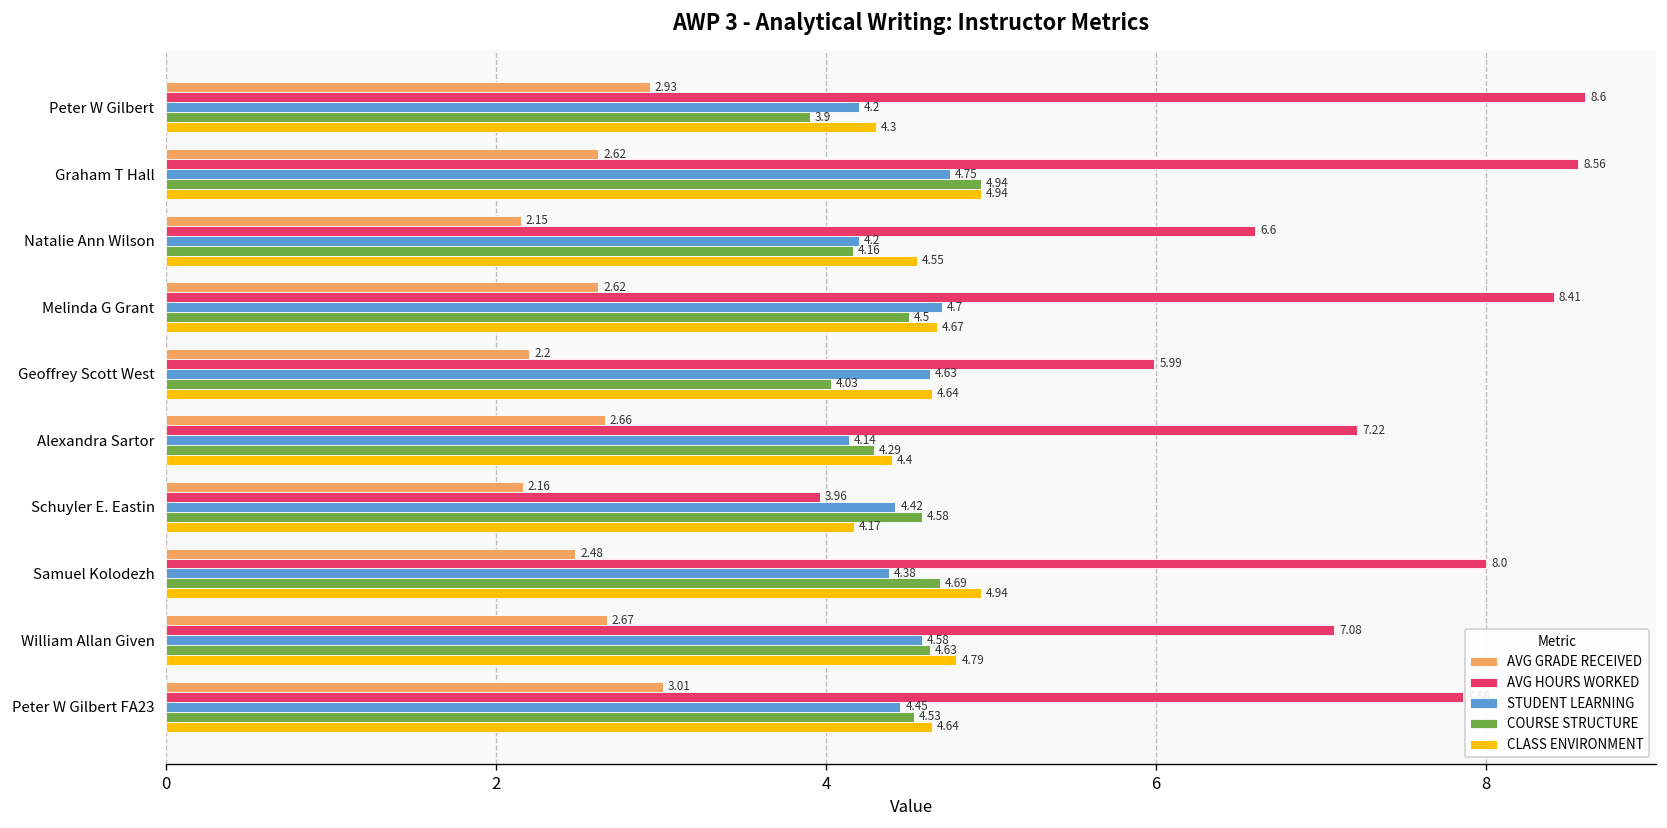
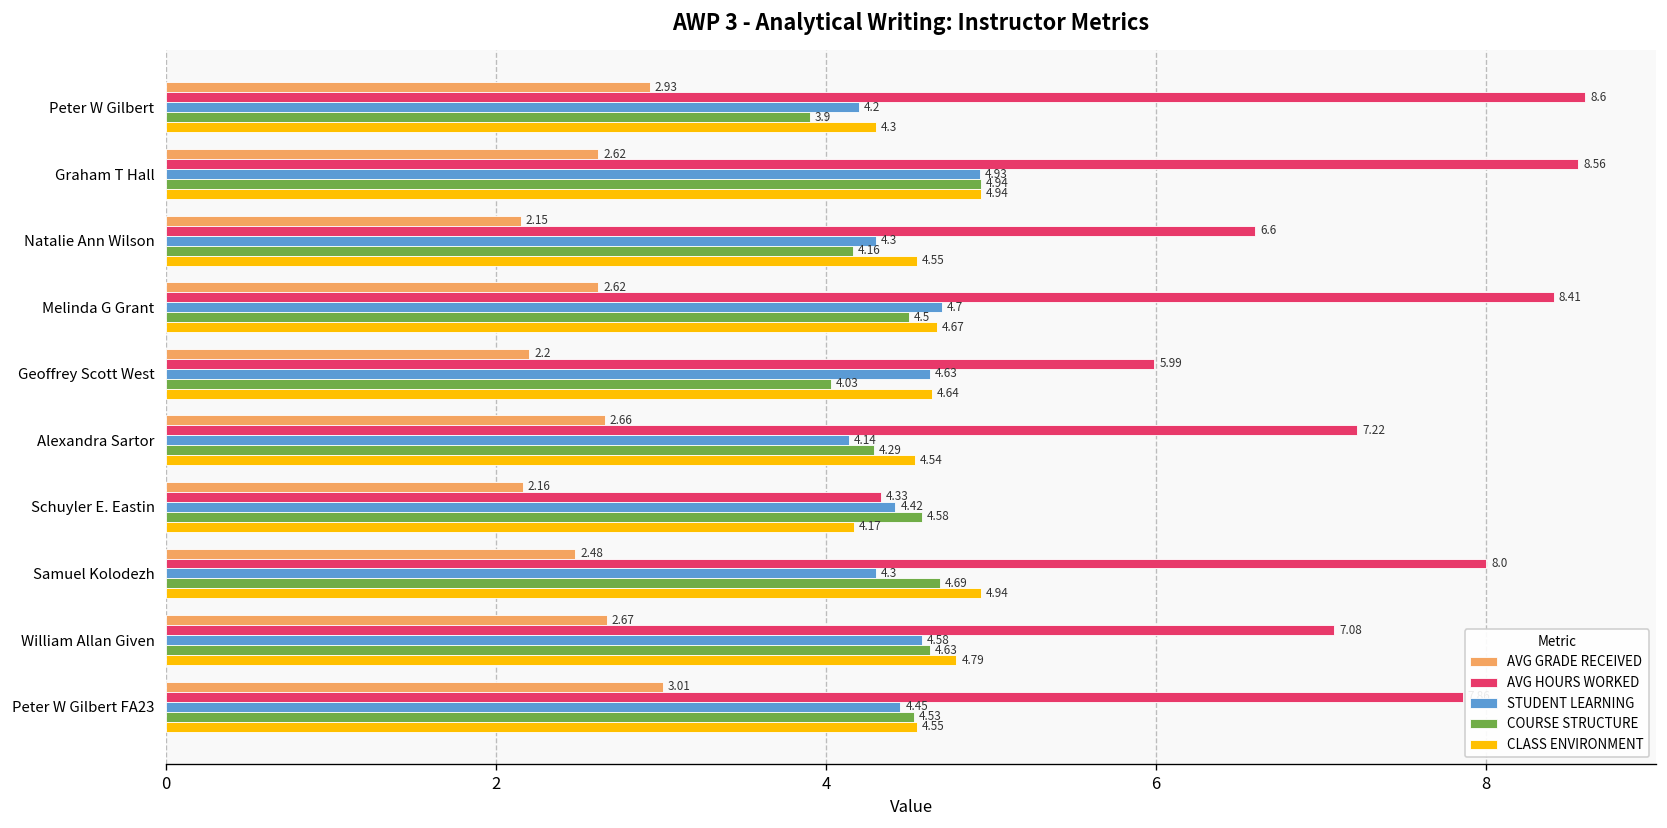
  {
    "AVG GRADE RECEIVED": {
      "Peter W Gilbert": 2.93,
      "Graham T Hall": 2.62,
      "Natalie Ann Wilson": 2.15,
      "Melinda G Grant": 2.62,
      "Geoffrey Scott West": 2.2,
      "Alexandra Sartor": 2.66,
      "Schuyler E. Eastin": 2.16,
      "Samuel Kolodezh": 2.48,
      "William Allan Given": 2.67,
      "Peter W Gilbert FA23": 3.01
    },
    "AVG HOURS WORKED": {
      "Peter W Gilbert": 8.6,
      "Graham T Hall": 8.56,
      "Natalie Ann Wilson": 6.6,
      "Melinda G Grant": 8.41,
      "Geoffrey Scott West": 5.99,
      "Alexandra Sartor": 7.22,
-     "Schuyler E. Eastin": 3.96,
+     "Schuyler E. Eastin": 4.33,
      "Samuel Kolodezh": 8.0,
      "William Allan Given": 7.08
    },
    "STUDENT LEARNING": {
      "Peter W Gilbert": 4.2,
-     "Graham T Hall": 4.75,
-     "Natalie Ann Wilson": 4.2,
+     "Graham T Hall": 4.93,
+     "Natalie Ann Wilson": 4.3,
      "Melinda G Grant": 4.7,
      "Geoffrey Scott West": 4.63,
      "Alexandra Sartor": 4.14,
      "Schuyler E. Eastin": 4.42,
-     "Samuel Kolodezh": 4.38,
+     "Samuel Kolodezh": 4.3,
      "William Allan Given": 4.58,
      "Peter W Gilbert FA23": 4.45
    },
    "COURSE STRUCTURE": {
      "Peter W Gilbert": 3.9,
      "Natalie Ann Wilson": 4.16,
      "Melinda G Grant": 4.5,
      "Geoffrey Scott West": 4.03,
      "Alexandra Sartor": 4.29,
      "Schuyler E. Eastin": 4.58,
      "Samuel Kolodezh": 4.69,
      "William Allan Given": 4.63,
      "Peter W Gilbert FA23": 4.53
    },
    "CLASS ENVIRONMENT": {
      "Peter W Gilbert": 4.3,
      "Natalie Ann Wilson": 4.55,
      "Melinda G Grant": 4.67,
      "Geoffrey Scott West": 4.64,
-     "Alexandra Sartor": 4.4,
+     "Alexandra Sartor": 4.54,
      "Schuyler E. Eastin": 4.17,
      "Samuel Kolodezh": 4.94,
      "William Allan Given": 4.79,
-     "Peter W Gilbert FA23": 4.64
+     "Peter W Gilbert FA23": 4.55
    }
  }
